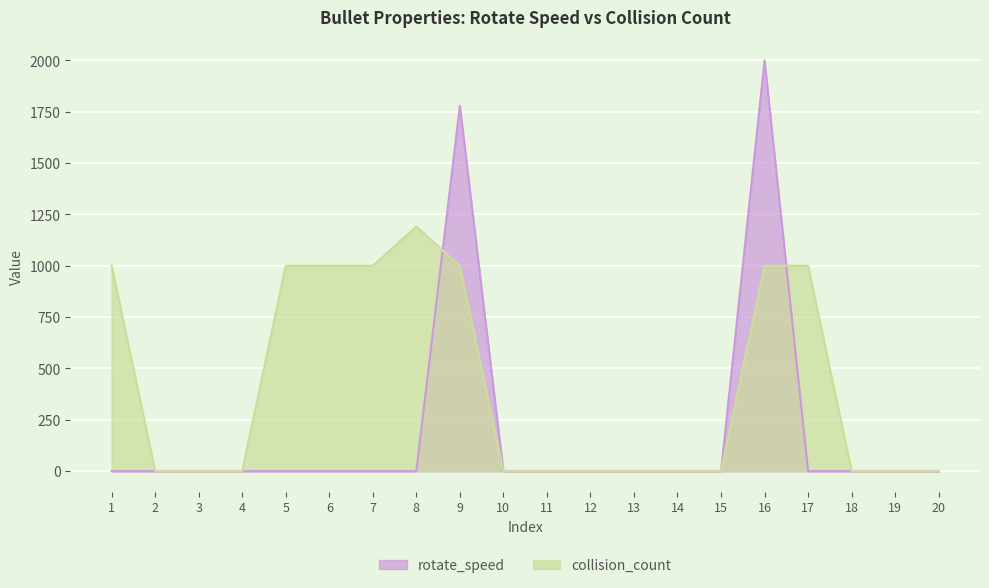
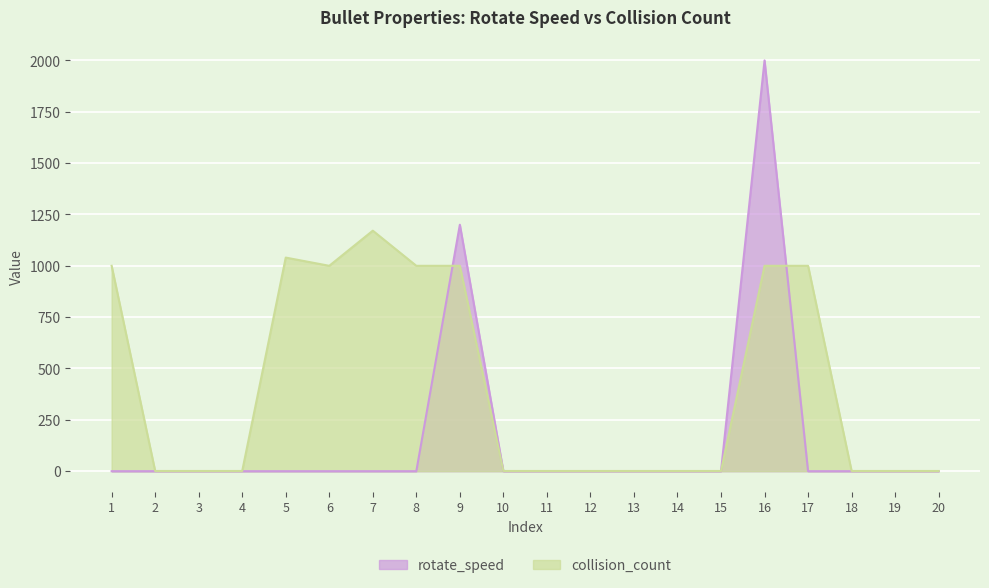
  {
    "rotate_speed": {
      "1": 0,
      "5": 0,
      "6": 0,
      "7": 0,
      "8": 0,
-     "9": 1780,
+     "9": 1200,
      "16": 2000,
      "17": 0
    },
    "collision_count": {
      "1": 1000,
-     "5": 1000,
+     "5": 1040,
      "6": 1000,
-     "7": 1000,
-     "8": 1190,
+     "7": 1170,
+     "8": 1000,
      "9": 1000,
      "16": 1000,
      "17": 1000
    }
  }
